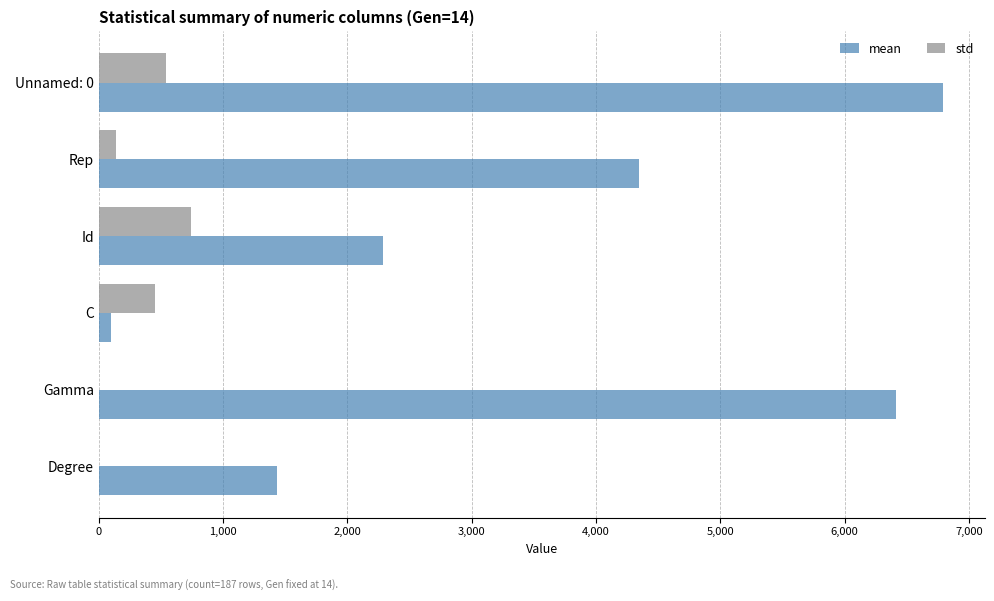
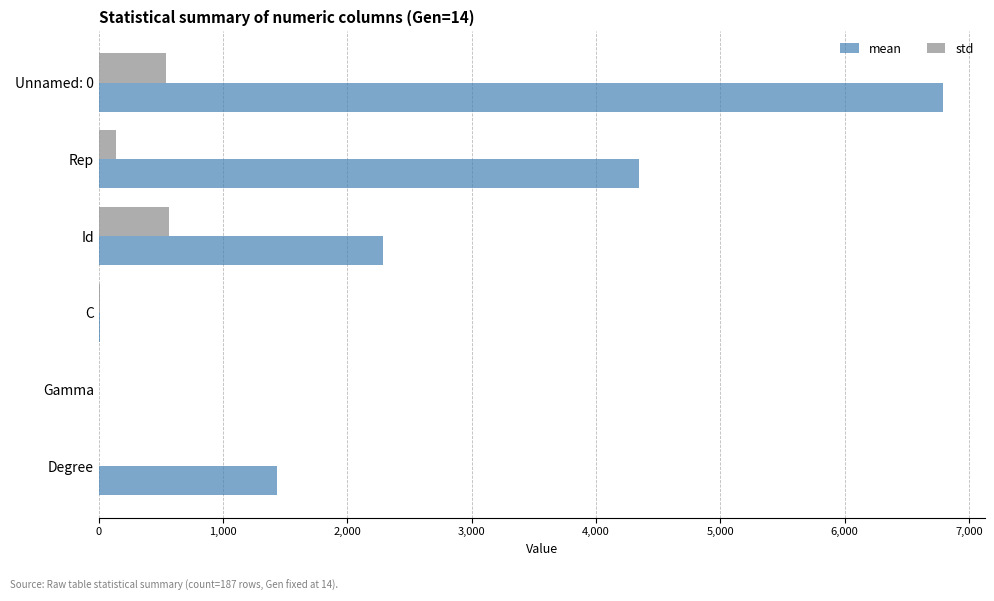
  {
    "mean": {
      "Unnamed: 0": "6,790",
      "Rep": "4,340",
      "Id": "2,290",
-     "C": "100",
-     "Gamma": "6,410",
+     "C": "10",
+     "Gamma": "0",
      "Degree": "1,430"
    },
    "std": {
      "Unnamed: 0": "540",
      "Rep": "140",
-     "Id": "740",
-     "C": "450"
+     "Id": "560",
+     "C": "10"
    }
  }
